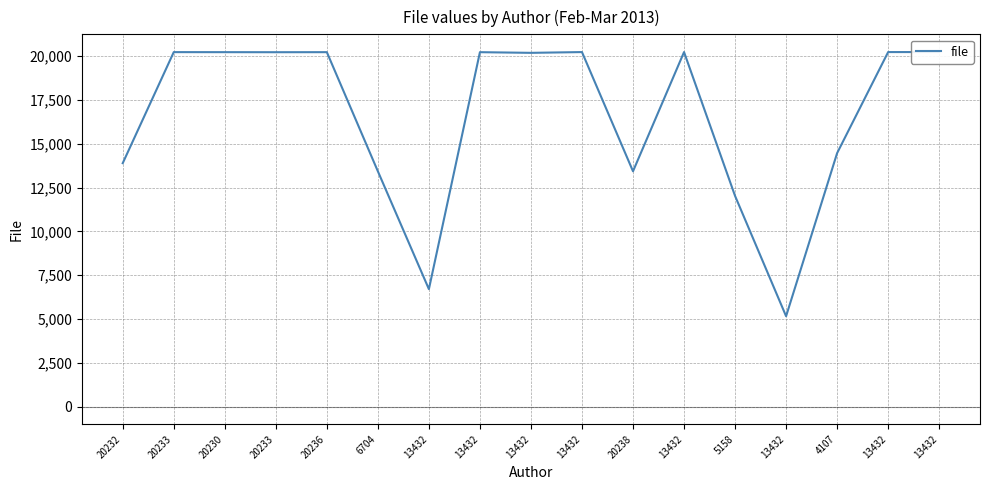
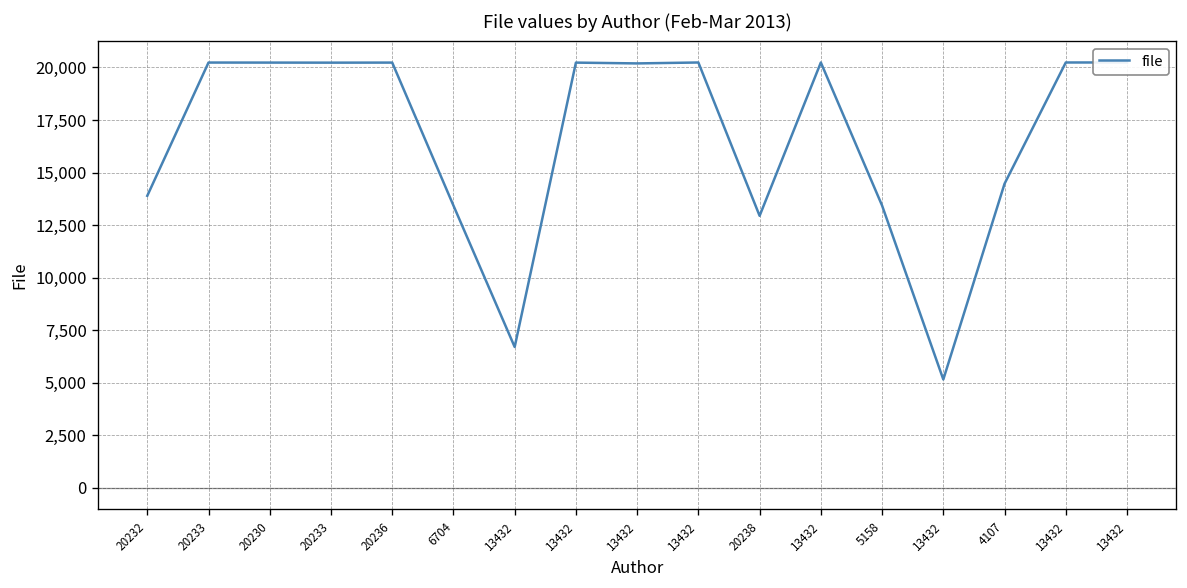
  {
    "20232": "13,900",
    "20230": "20,200",
    "20236": "20,200",
    "6704": "13,400",
-   "20238": "13,400",
-   "5158": "12,000",
+   "20238": "12,900",
+   "5158": "13,400",
    "4107": "14,500"
  }
